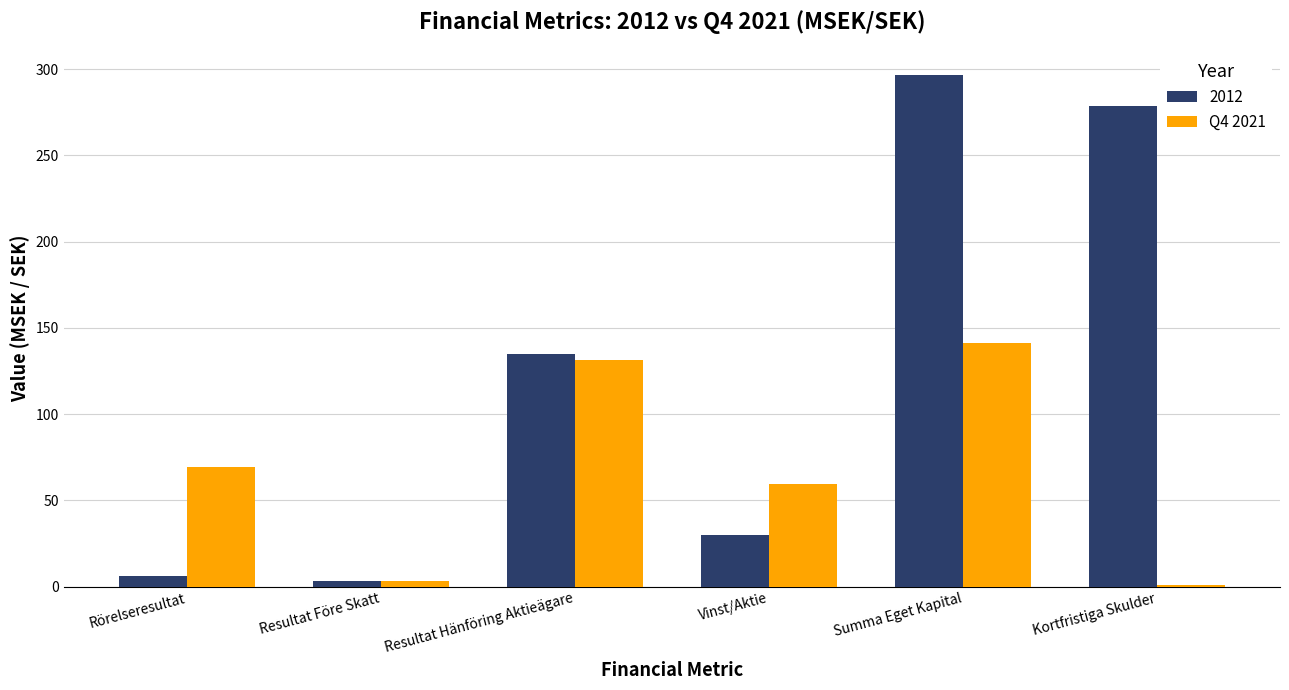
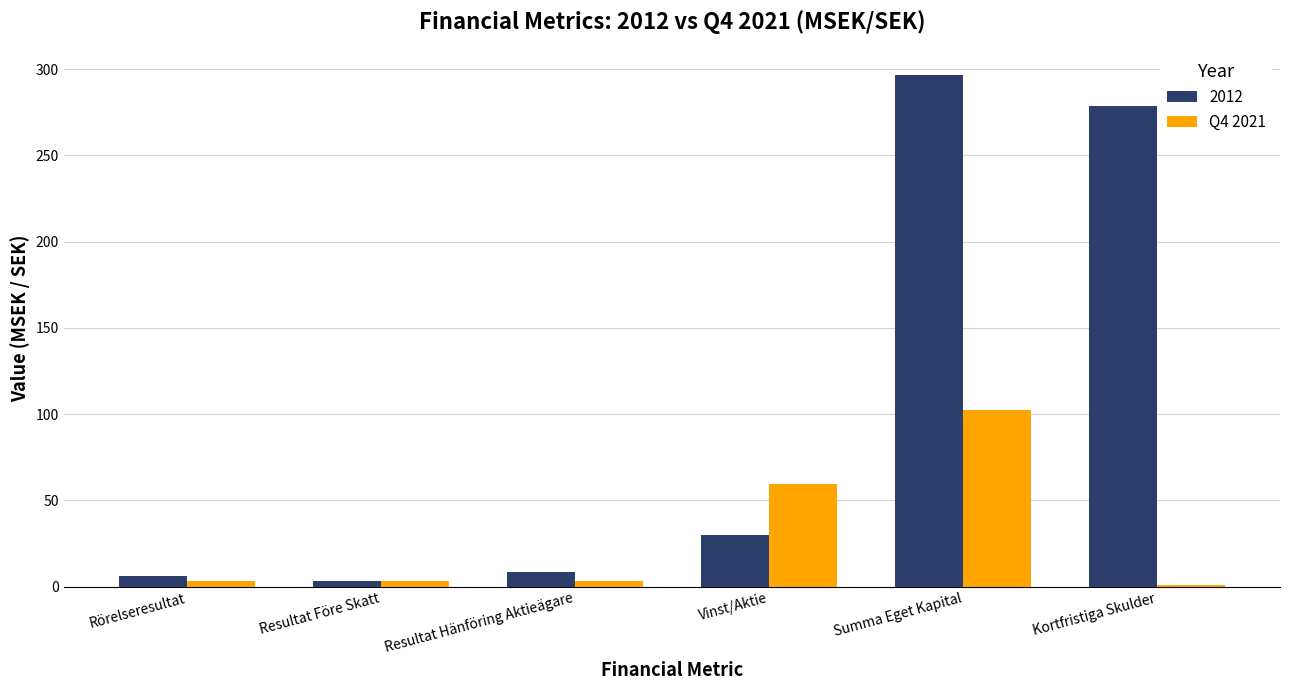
  {
    "2012": {
      "Rörelseresultat": 6,
      "Resultat Före Skatt": 3,
-     "Resultat Hänföring Aktieägare": 135,
+     "Resultat Hänföring Aktieägare": 8,
      "Vinst/Aktie": 30,
      "Summa Eget Kapital": 296,
      "Kortfristiga Skulder": 279
    },
    "Q4 2021": {
-     "Rörelseresultat": 70,
+     "Rörelseresultat": 3,
      "Resultat Före Skatt": 3,
-     "Resultat Hänföring Aktieägare": 131,
+     "Resultat Hänföring Aktieägare": 3,
      "Vinst/Aktie": 60,
-     "Summa Eget Kapital": 141
+     "Summa Eget Kapital": 102
    }
  }
